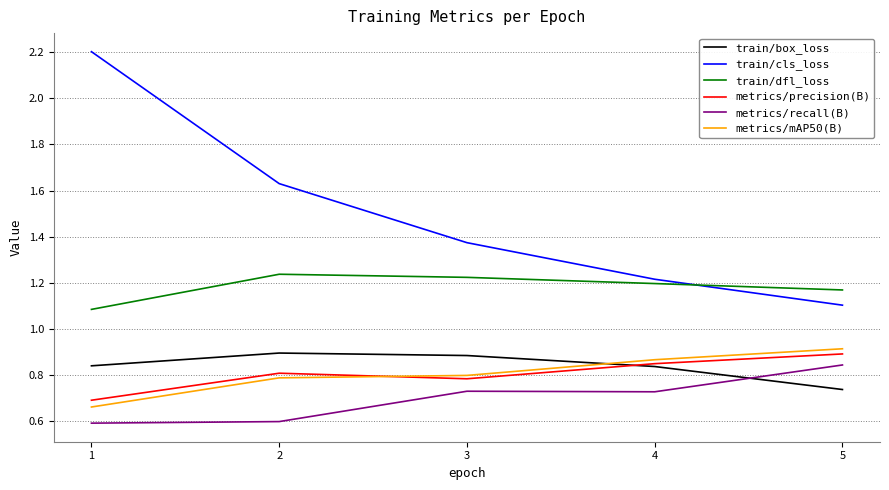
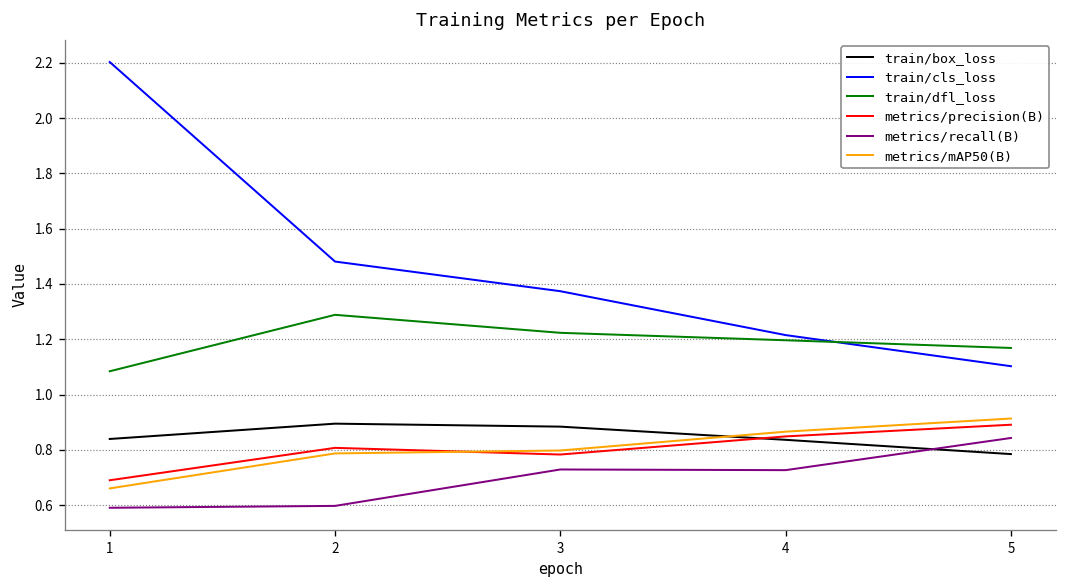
  {
    "train/box_loss": {
      "1": 0.84,
      "2": 0.89,
      "3": 0.88,
      "4": 0.84,
-     "5": 0.74
+     "5": 0.78
    },
    "train/cls_loss": {
      "1": 2.20,
-     "2": 1.63,
+     "2": 1.48,
      "3": 1.37,
      "4": 1.22,
      "5": 1.10
    },
    "train/dfl_loss": {
      "1": 1.08,
-     "2": 1.24,
+     "2": 1.29,
      "3": 1.22,
      "4": 1.20,
      "5": 1.17
    },
    "metrics/precision(B)": {
      "1": 0.69,
      "2": 0.81,
      "3": 0.78,
      "4": 0.85,
      "5": 0.89
    },
    "metrics/recall(B)": {
      "1": 0.59,
      "2": 0.60,
      "3": 0.73,
      "4": 0.73,
      "5": 0.84
    },
    "metrics/mAP50(B)": {
      "1": 0.66,
      "2": 0.79,
      "3": 0.80,
      "4": 0.87,
      "5": 0.91
    }
  }
